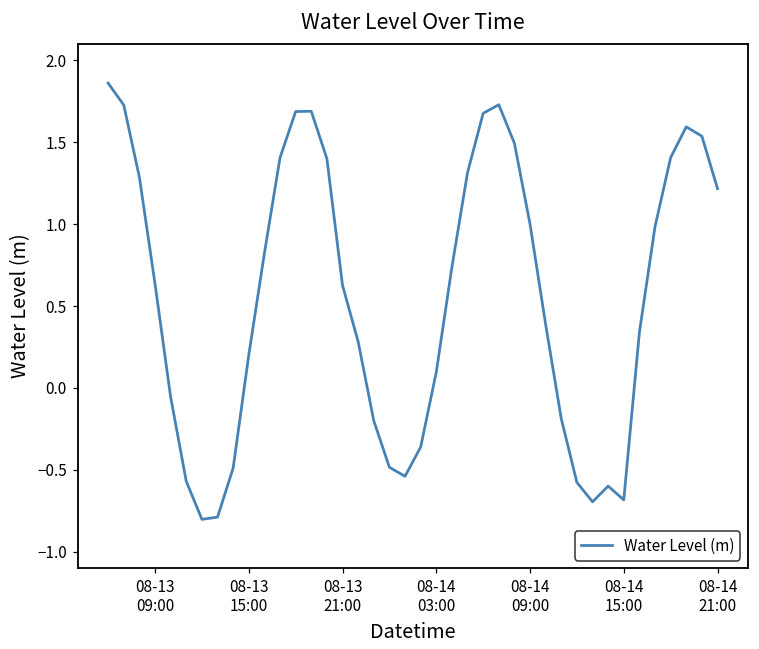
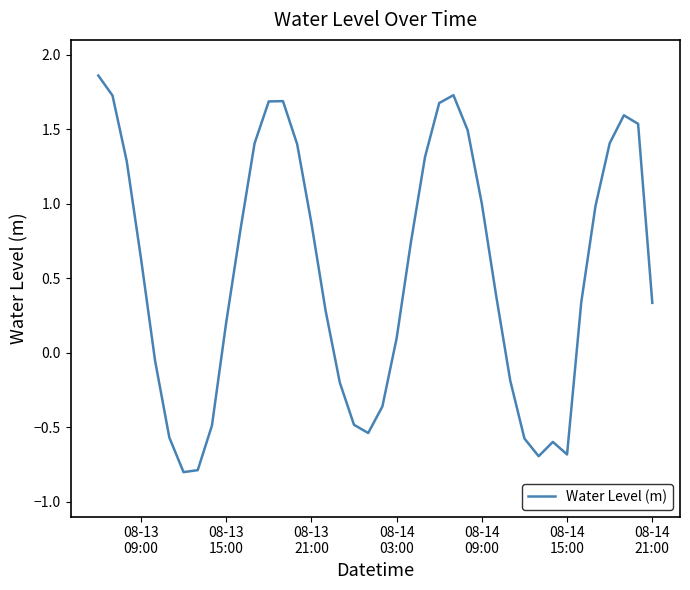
  {
    "08-13 09:00": 0.64,
    "08-13 15:00": 0.20,
-   "08-13 21:00": 0.63,
+   "08-13 21:00": 0.87,
    "08-14 03:00": 0.10,
    "08-14 09:00": 1.00,
    "08-14 15:00": -0.68,
-   "08-14 21:00": 1.22
+   "08-14 21:00": 0.33
  }
